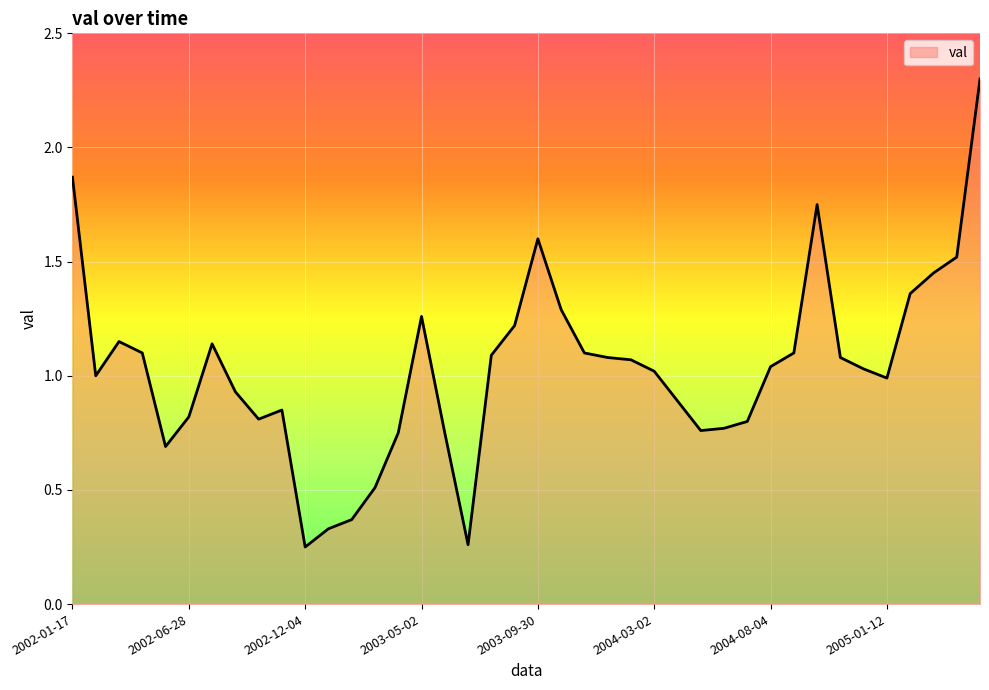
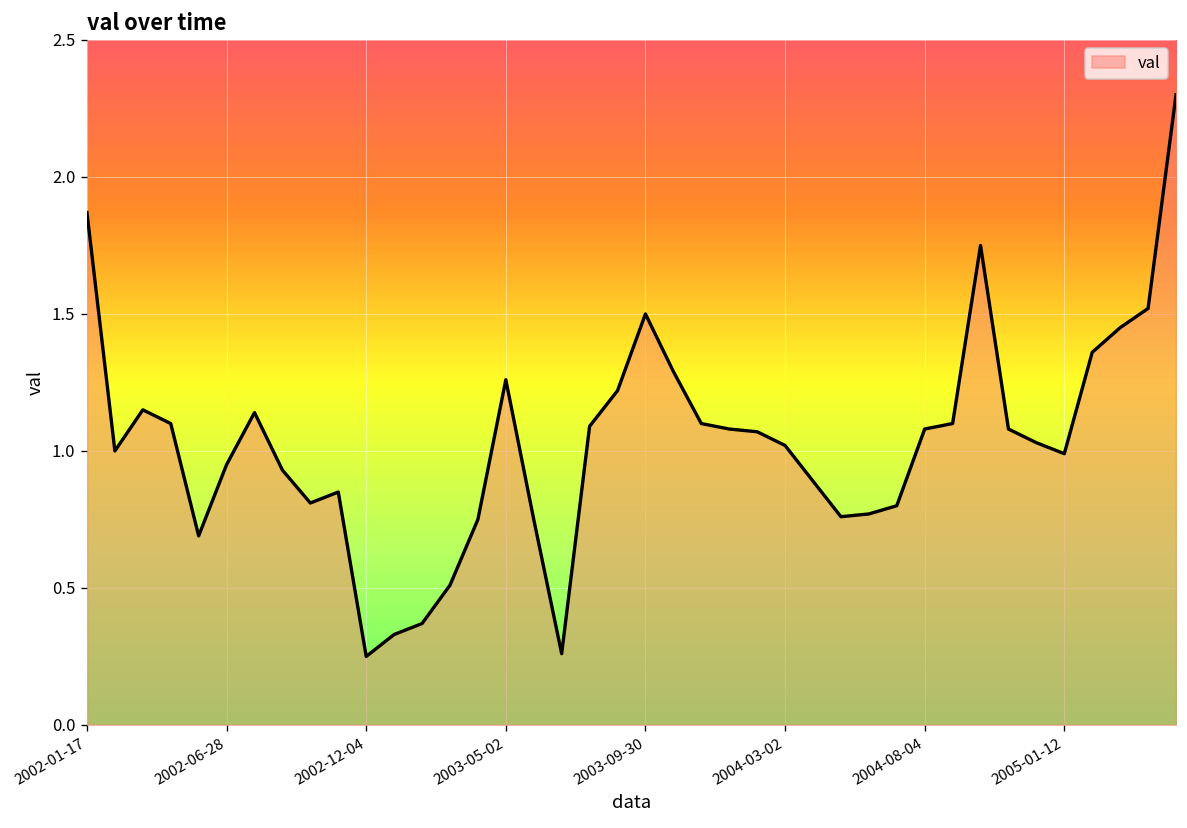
  {
    "2002-01-17": 1.87,
-   "2002-06-28": 0.82,
+   "2002-06-28": 0.95,
    "2002-12-04": 0.25,
    "2003-05-02": 1.26,
-   "2003-09-30": 1.6,
+   "2003-09-30": 1.5,
    "2004-03-02": 1.02,
-   "2004-08-04": 1.04,
+   "2004-08-04": 1.08,
    "2005-01-12": 0.99
  }
